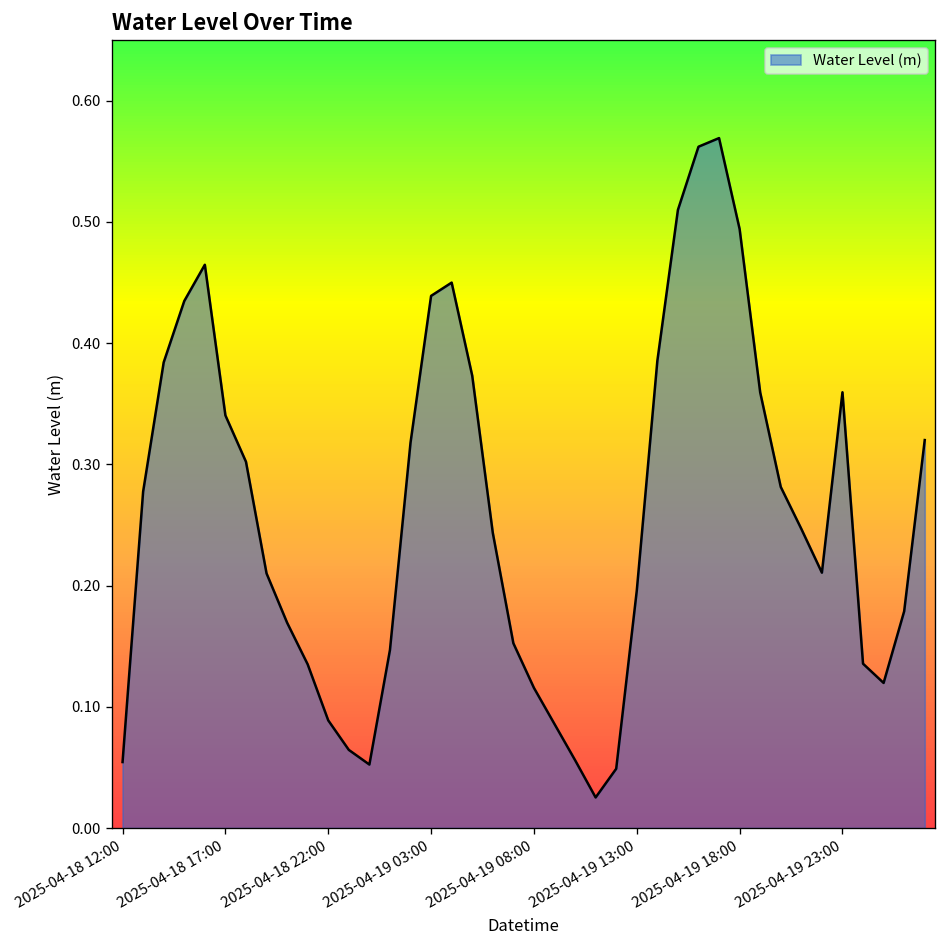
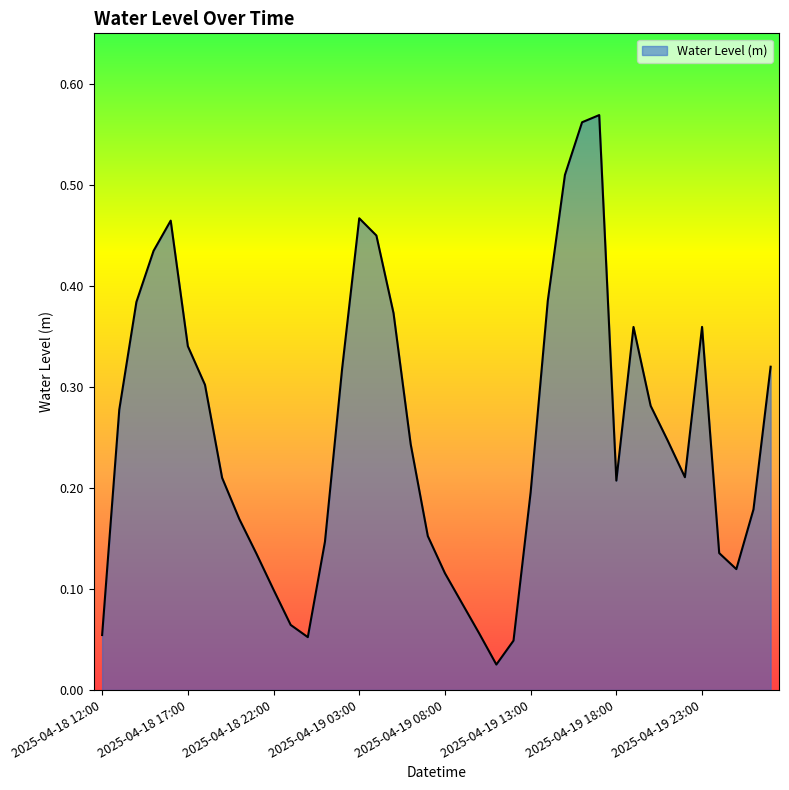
  {
    "2025-04-18 12:00": 0.054,
    "2025-04-18 17:00": 0.340,
-   "2025-04-18 22:00": 0.089,
-   "2025-04-19 03:00": 0.439,
+   "2025-04-18 22:00": 0.099,
+   "2025-04-19 03:00": 0.467,
    "2025-04-19 08:00": 0.116,
    "2025-04-19 13:00": 0.196,
-   "2025-04-19 18:00": 0.494,
+   "2025-04-19 18:00": 0.207,
    "2025-04-19 23:00": 0.359
  }
